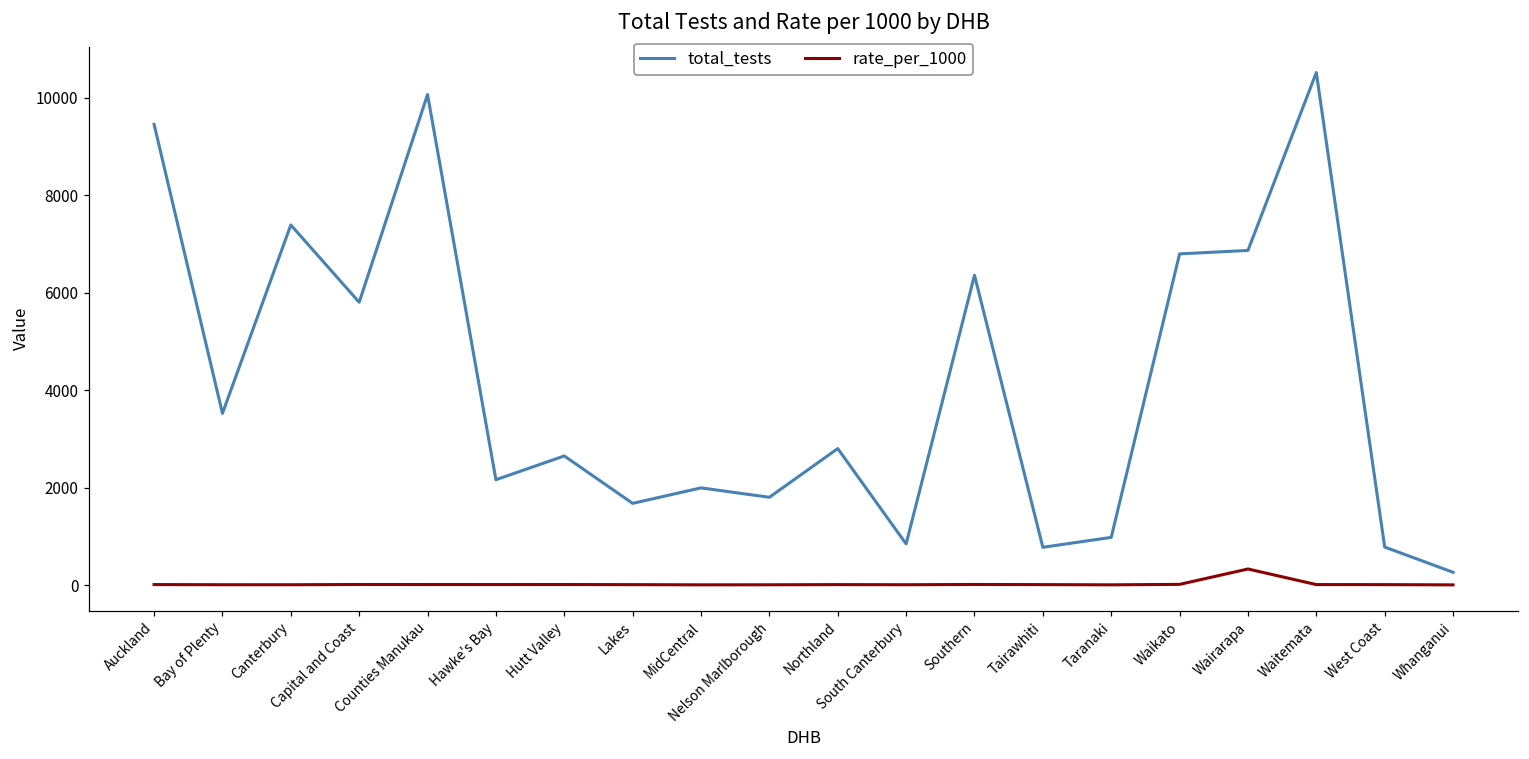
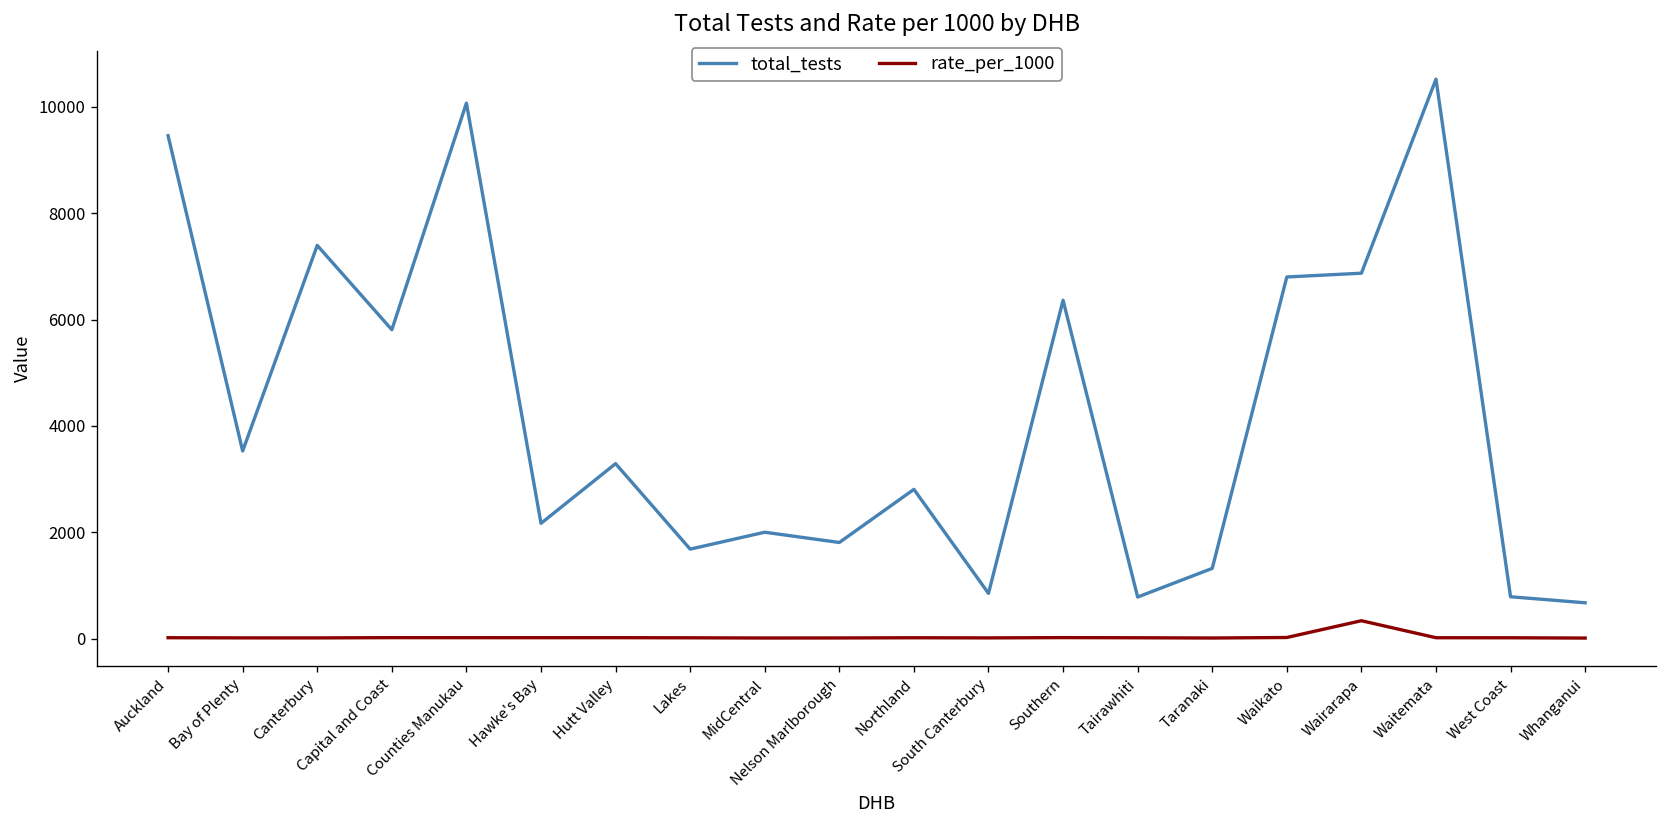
  {
    "total_tests": {
      "Auckland": 9500,
      "Bay of Plenty": 3500,
      "Canterbury": 7400,
      "Capital and Coast": 5800,
      "Counties Manukau": 10100,
      "Hawke's Bay": 2200,
-     "Hutt Valley": 2700,
+     "Hutt Valley": 3300,
      "Lakes": 1700,
      "MidCentral": 2000,
      "Nelson Marlborough": 1800,
      "Northland": 2800,
      "South Canterbury": 900,
      "Southern": 6400,
      "Tairawhiti": 800,
-     "Taranaki": 1000,
+     "Taranaki": 1300,
      "Waikato": 6800,
      "Wairarapa": 6900,
      "Waitemata": 10500,
      "West Coast": 800,
-     "Whanganui": 300
+     "Whanganui": 700
    },
    "rate_per_1000": {
      "Auckland": 0,
      "Bay of Plenty": 0,
      "Canterbury": 0,
      "Capital and Coast": 0,
      "Counties Manukau": 0,
      "Hawke's Bay": 0,
      "Hutt Valley": 0,
      "Lakes": 0,
      "MidCentral": 0,
      "Nelson Marlborough": 0,
      "Northland": 0,
      "South Canterbury": 0,
      "Southern": 0,
      "Tairawhiti": 0,
      "Taranaki": 0,
      "Waikato": 0,
      "Wairarapa": 300,
      "Waitemata": 0,
      "West Coast": 0,
      "Whanganui": 0
    }
  }
